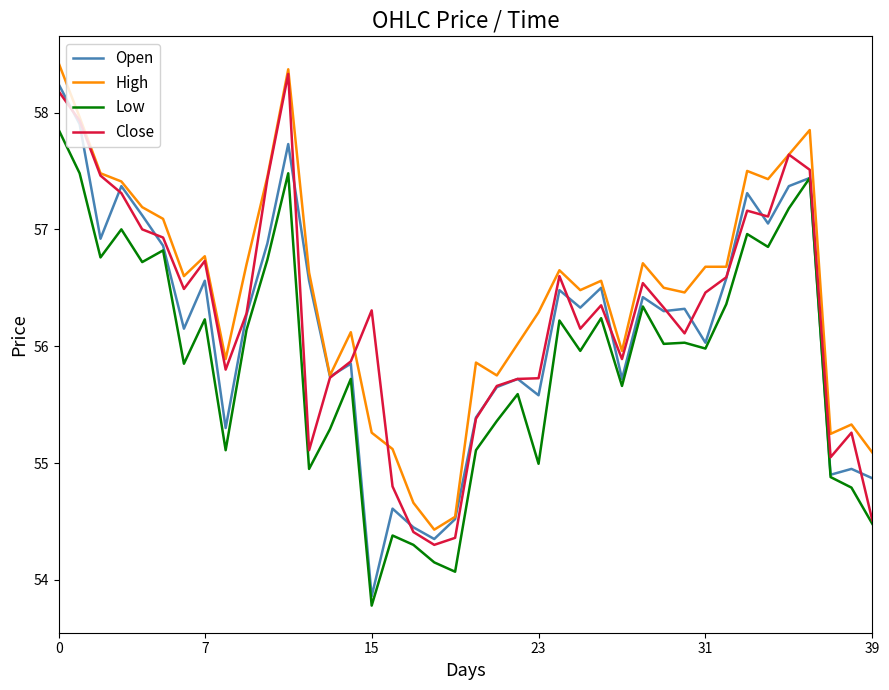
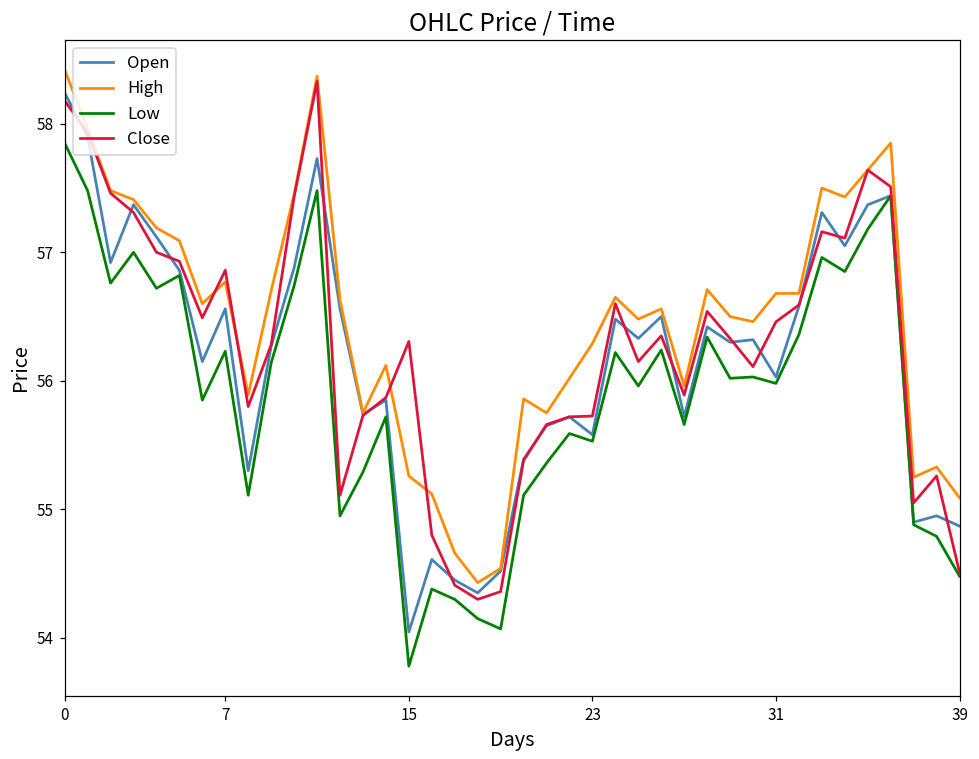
  {
    "Open": {
      "0": 58.24,
      "7": 56.56,
-     "15": 53.86,
+     "15": 54.05,
      "23": 55.58,
      "31": 56.03,
      "39": 54.87
    },
    "High": {
      "0": 58.42,
      "7": 56.77,
      "15": 55.26,
      "23": 56.29,
      "31": 56.68,
      "39": 55.09
    },
    "Low": {
      "0": 57.85,
      "7": 56.23,
      "15": 53.78,
-     "23": 54.99,
+     "23": 55.53,
      "31": 55.98,
      "39": 54.48
    },
    "Close": {
      "0": 58.18,
-     "7": 56.73,
+     "7": 56.86,
      "15": 56.31,
      "23": 55.73,
      "31": 56.46,
      "39": 54.51
    }
  }
